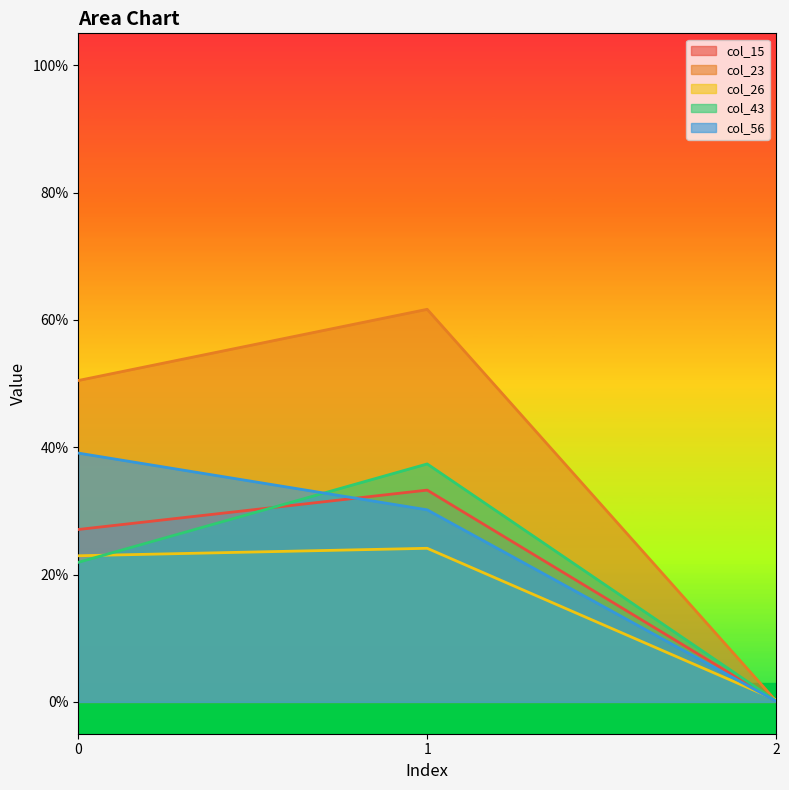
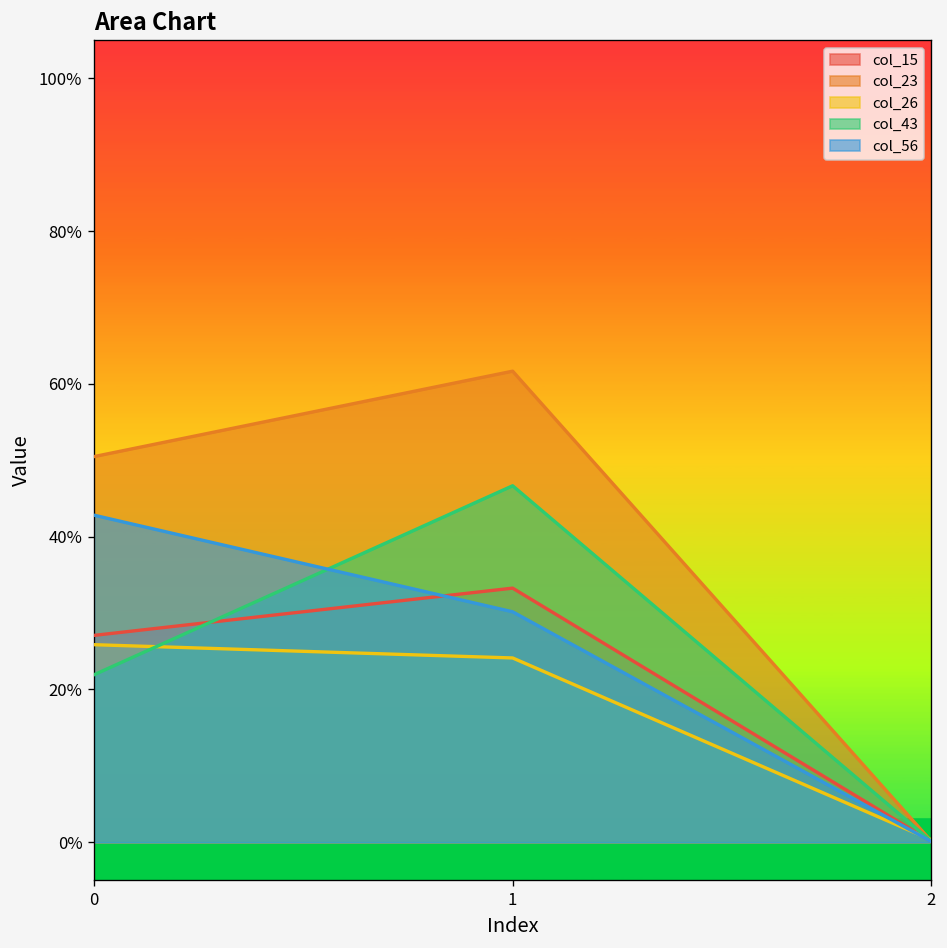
  {
    "col_26": {
-     "0": "23%",
+     "0": "26%",
      "1": "24%"
    },
    "col_43": {
      "0": "22%",
-     "1": "37%"
+     "1": "47%"
    },
    "col_56": {
-     "0": "39%",
+     "0": "43%",
      "1": "30%"
    }
  }
